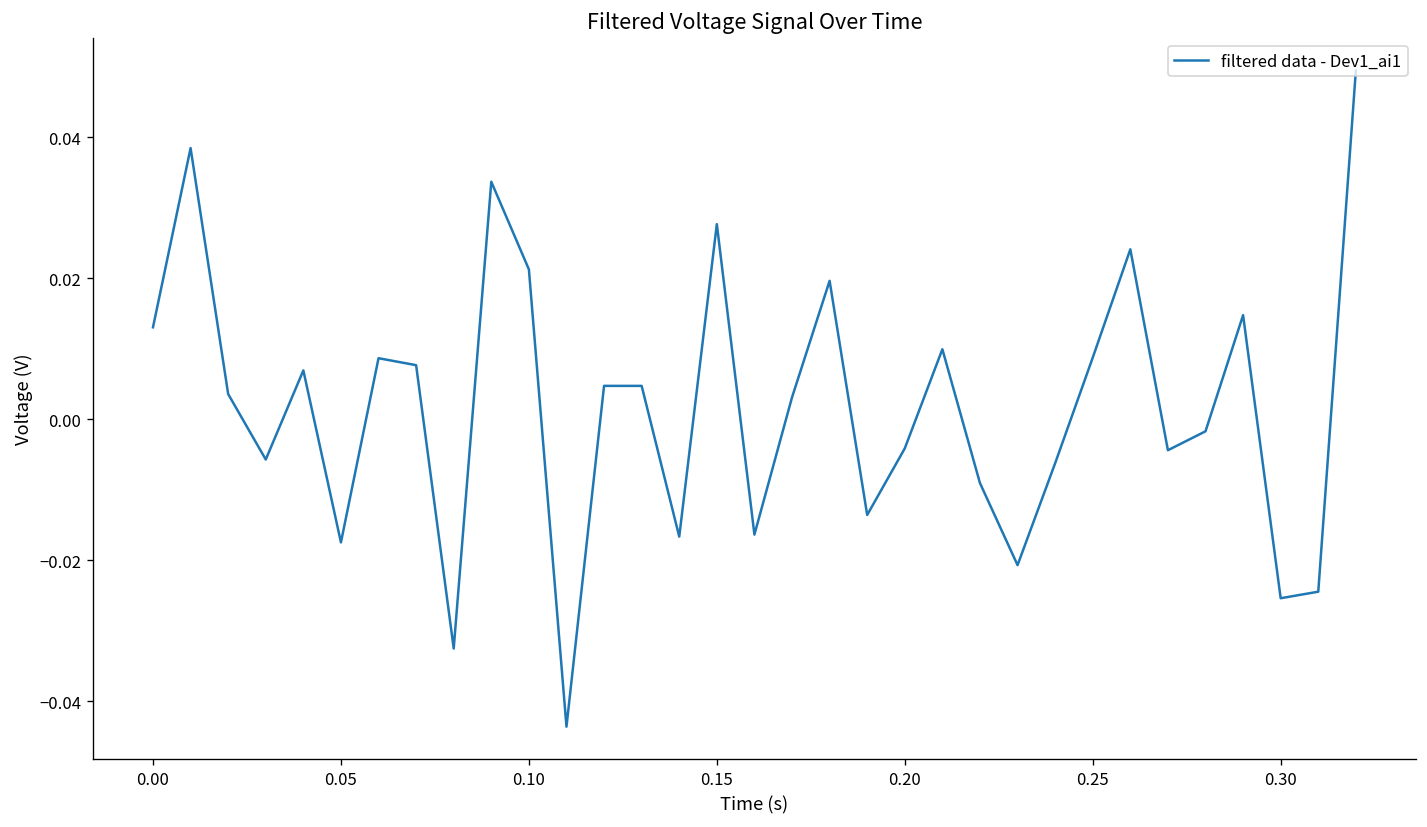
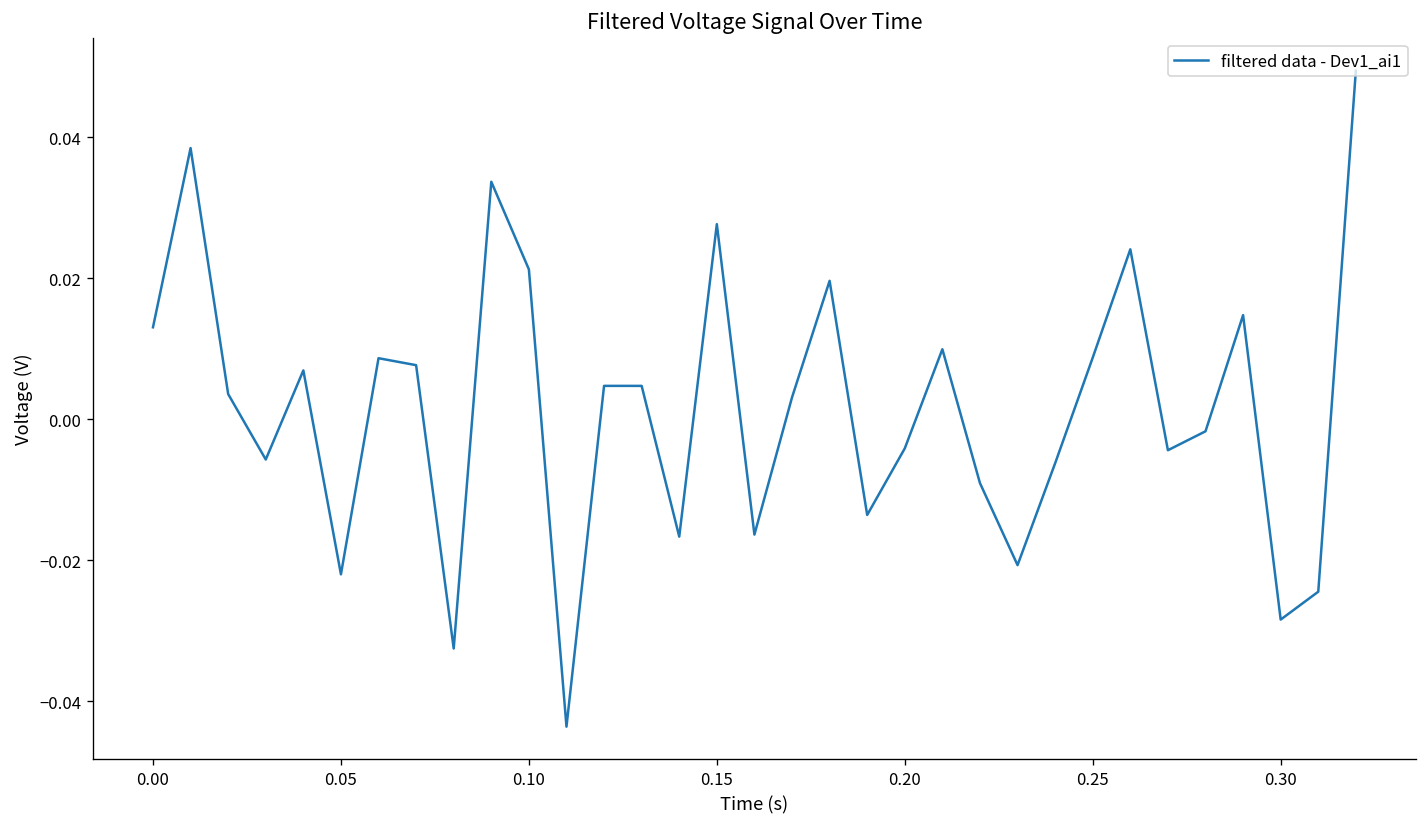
  {
    "0.00": 0.013,
-   "0.05": -0.017,
+   "0.05": -0.022,
    "0.10": 0.021,
    "0.15": 0.028,
    "0.20": -0.004,
    "0.25": 0.009,
-   "0.30": -0.025
+   "0.30": -0.028
  }
